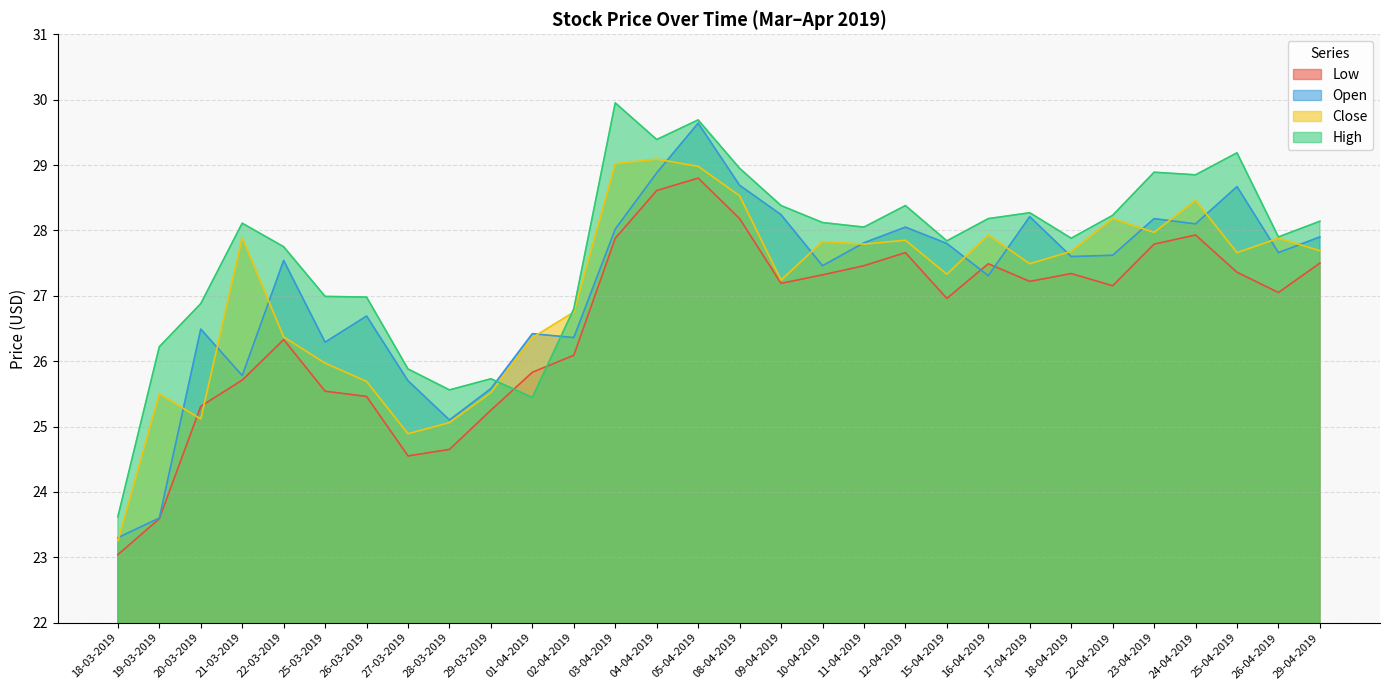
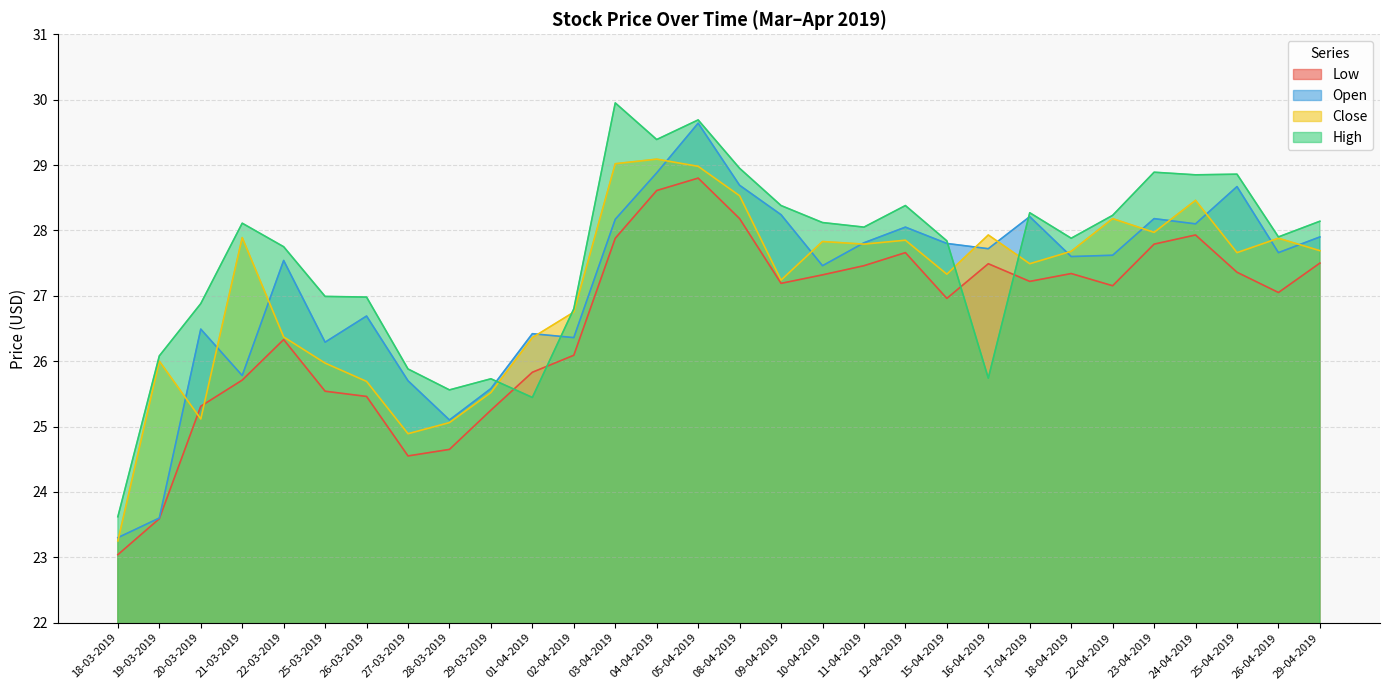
  {
    "Low": {
      "18-03-2019": 23.0,
      "20-03-2019": 25.3,
      "21-03-2019": 25.7,
      "22-03-2019": 26.3,
      "25-03-2019": 25.5,
      "26-03-2019": 25.5,
      "27-03-2019": 24.5,
      "28-03-2019": 24.7,
      "29-03-2019": 25.3,
      "01-04-2019": 25.8,
      "02-04-2019": 26.1,
      "03-04-2019": 27.9,
      "04-04-2019": 28.6,
      "05-04-2019": 28.8,
      "08-04-2019": 28.2,
      "09-04-2019": 27.2,
      "10-04-2019": 27.3,
      "11-04-2019": 27.5,
      "12-04-2019": 27.7,
      "15-04-2019": 27.0,
      "16-04-2019": 27.5,
      "17-04-2019": 27.2,
      "18-04-2019": 27.3,
      "22-04-2019": 27.2,
      "23-04-2019": 27.8,
      "24-04-2019": 27.9,
      "25-04-2019": 27.4,
      "26-04-2019": 27.0,
      "29-04-2019": 27.5
    },
    "Open": {
      "18-03-2019": 23.3,
      "20-03-2019": 26.5,
      "21-03-2019": 25.8,
      "22-03-2019": 27.5,
      "25-03-2019": 26.3,
      "26-03-2019": 26.7,
      "27-03-2019": 25.7,
      "28-03-2019": 25.1,
      "29-03-2019": 25.6,
      "01-04-2019": 26.4,
      "02-04-2019": 26.4,
-     "03-04-2019": 28.0,
+     "03-04-2019": 28.2,
      "04-04-2019": 28.9,
      "05-04-2019": 29.6,
      "08-04-2019": 28.7,
      "09-04-2019": 28.2,
      "10-04-2019": 27.5,
      "12-04-2019": 28.0,
      "15-04-2019": 27.8,
-     "16-04-2019": 27.3,
+     "16-04-2019": 27.7,
      "17-04-2019": 28.2,
      "18-04-2019": 27.6,
      "22-04-2019": 27.6,
      "23-04-2019": 28.2,
      "24-04-2019": 28.1,
      "25-04-2019": 28.7,
      "26-04-2019": 27.7,
      "29-04-2019": 27.9
    },
    "Close": {
      "18-03-2019": 23.3,
-     "19-03-2019": 25.5,
+     "19-03-2019": 26.0,
      "20-03-2019": 25.1,
      "21-03-2019": 27.9,
      "22-03-2019": 26.4,
      "25-03-2019": 26.0,
      "26-03-2019": 25.7,
      "27-03-2019": 24.9,
      "28-03-2019": 25.1,
      "29-03-2019": 25.5,
      "01-04-2019": 26.4,
      "02-04-2019": 26.8,
      "03-04-2019": 29.0,
      "04-04-2019": 29.1,
      "05-04-2019": 29.0,
      "08-04-2019": 28.5,
      "09-04-2019": 27.2,
      "10-04-2019": 27.8,
      "12-04-2019": 27.9,
      "15-04-2019": 27.3,
      "16-04-2019": 27.9,
      "17-04-2019": 27.5,
      "18-04-2019": 27.7,
      "22-04-2019": 28.2,
      "23-04-2019": 28.0,
      "24-04-2019": 28.5,
      "25-04-2019": 27.7,
      "29-04-2019": 27.7
    },
    "High": {
      "18-03-2019": 23.6,
-     "19-03-2019": 26.2,
+     "19-03-2019": 26.1,
      "20-03-2019": 26.9,
      "21-03-2019": 28.1,
      "22-03-2019": 27.8,
      "25-03-2019": 27.0,
      "26-03-2019": 27.0,
      "27-03-2019": 25.9,
      "28-03-2019": 25.6,
      "29-03-2019": 25.7,
      "01-04-2019": 25.4,
      "02-04-2019": 26.8,
      "03-04-2019": 30.0,
      "04-04-2019": 29.4,
      "05-04-2019": 29.7,
      "08-04-2019": 29.0,
      "09-04-2019": 28.4,
      "10-04-2019": 28.1,
      "11-04-2019": 28.0,
      "12-04-2019": 28.4,
      "15-04-2019": 27.8,
-     "16-04-2019": 28.2,
+     "16-04-2019": 25.7,
      "17-04-2019": 28.3,
      "18-04-2019": 27.9,
      "22-04-2019": 28.2,
      "23-04-2019": 28.9,
      "24-04-2019": 28.9,
-     "25-04-2019": 29.2,
+     "25-04-2019": 28.9,
      "29-04-2019": 28.1
    }
  }
